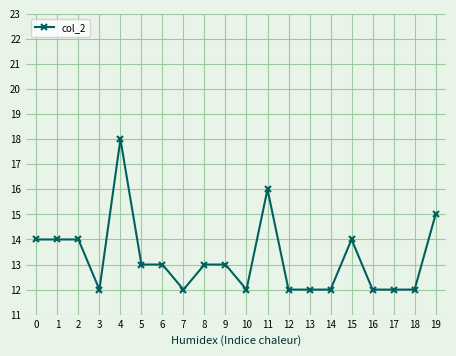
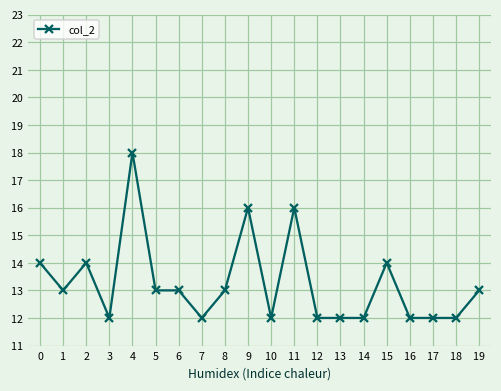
  {
    "0": 14,
-   "1": 14,
+   "1": 13,
    "2": 14,
    "3": 12,
    "4": 18,
    "5": 13,
    "6": 13,
    "7": 12,
    "8": 13,
-   "9": 13,
+   "9": 16,
    "10": 12,
    "11": 16,
    "12": 12,
    "13": 12,
    "14": 12,
    "15": 14,
    "16": 12,
    "17": 12,
    "18": 12,
-   "19": 15
+   "19": 13
  }
